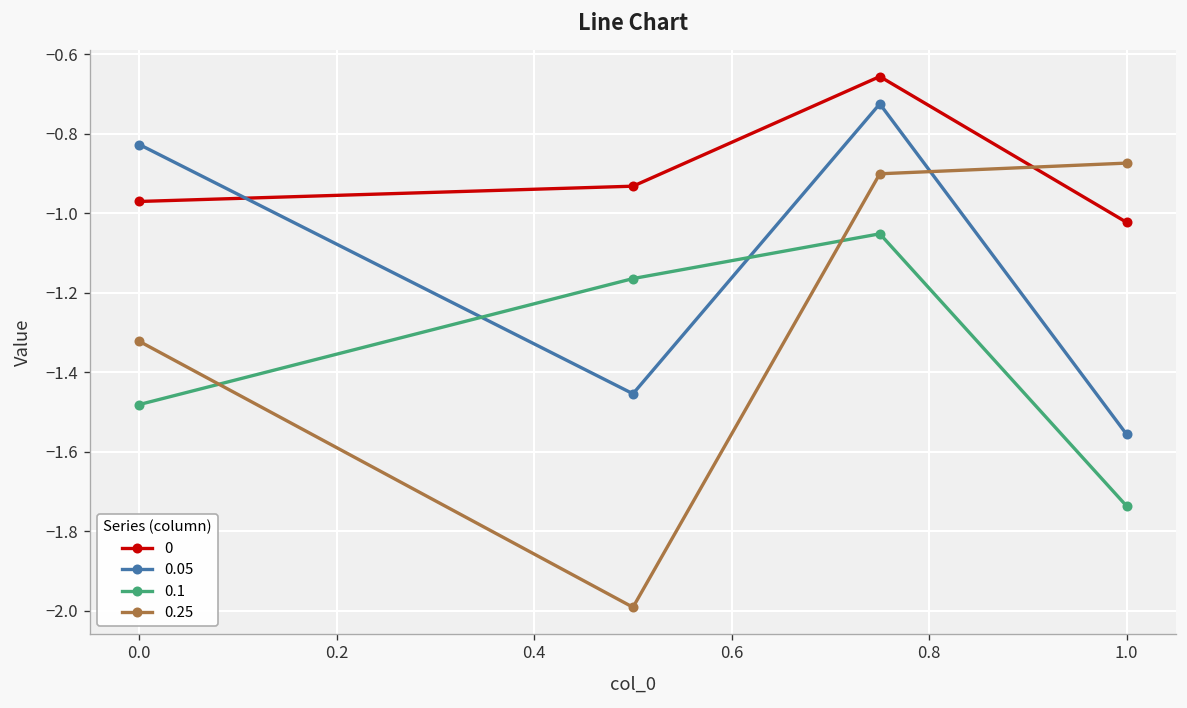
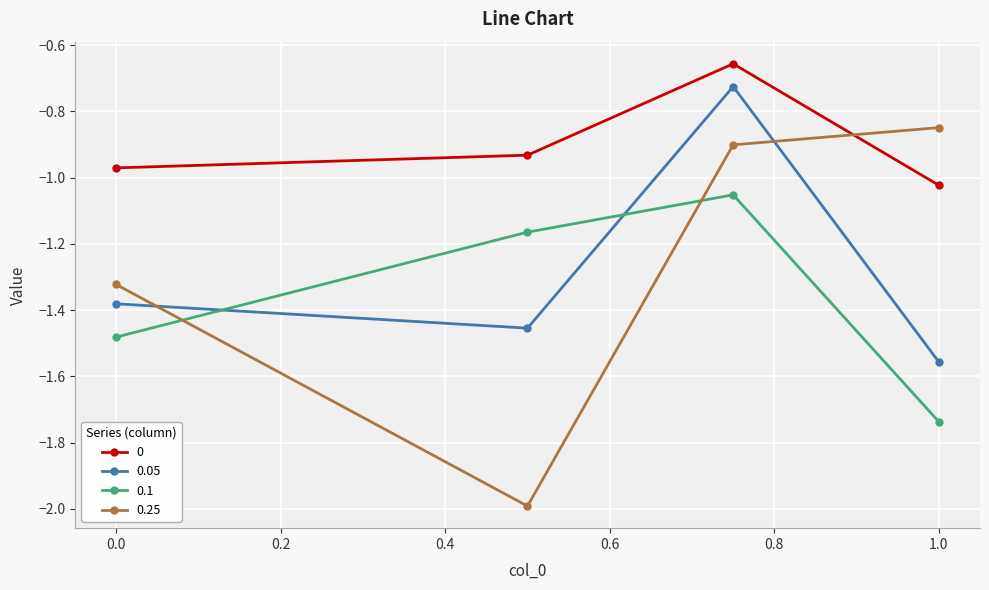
  {
    "0": {
      "0.0": -0.97,
      "1.0": -1.02
    },
    "0.05": {
-     "0.0": -0.83,
+     "0.0": -1.38,
      "1.0": -1.56
    },
    "0.1": {
      "0.0": -1.48,
      "1.0": -1.74
    },
    "0.25": {
      "0.0": -1.32,
-     "1.0": -0.87
+     "1.0": -0.85
    }
  }
